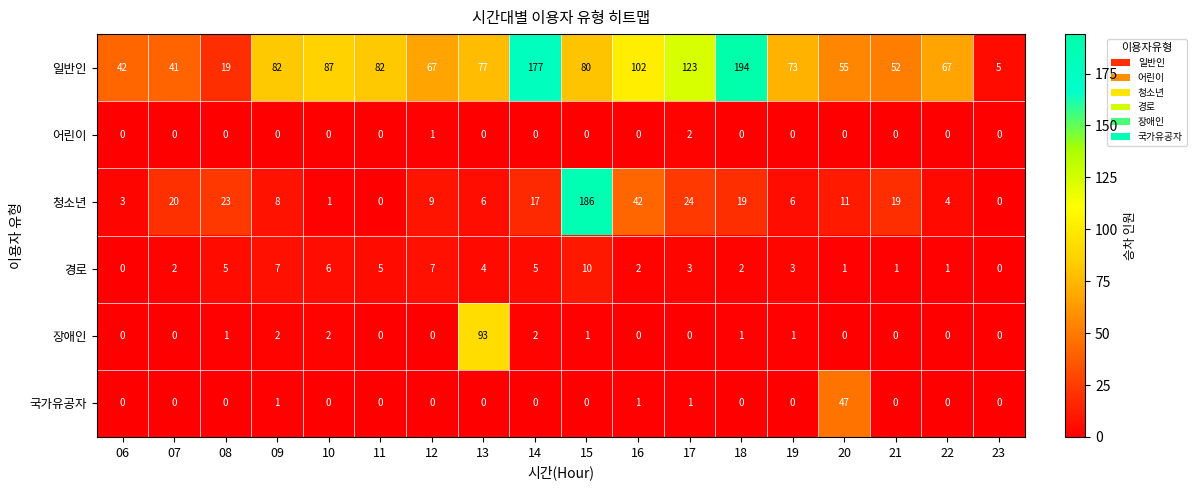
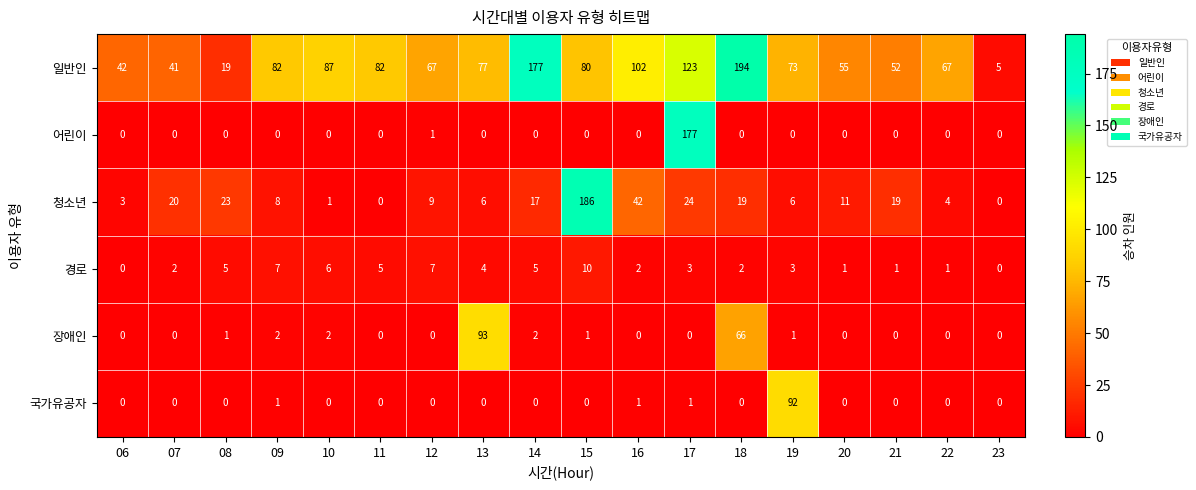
  {
    "일반인": {
      "06": 42,
      "07": 41,
      "08": 19,
      "09": 82,
      "10": 87,
      "11": 82,
      "12": 67,
      "13": 77,
      "14": 177,
      "15": 80,
      "16": 102,
      "17": 123,
      "18": 194,
      "19": 73,
      "20": 55,
      "21": 52,
      "22": 67,
      "23": 5
    },
    "어린이": {
      "06": 0,
      "07": 0,
      "08": 0,
      "09": 0,
      "10": 0,
      "11": 0,
      "12": 1,
      "13": 0,
      "14": 0,
      "15": 0,
      "16": 0,
-     "17": 2,
+     "17": 177,
      "18": 0,
      "19": 0,
      "20": 0,
      "21": 0,
      "22": 0,
      "23": 0
    },
    "청소년": {
      "06": 3,
      "07": 20,
      "08": 23,
      "09": 8,
      "10": 1,
      "11": 0,
      "12": 9,
      "13": 6,
      "14": 17,
      "15": 186,
      "16": 42,
      "17": 24,
      "18": 19,
      "19": 6,
      "20": 11,
      "21": 19,
      "22": 4,
      "23": 0
    },
    "경로": {
      "06": 0,
      "07": 2,
      "08": 5,
      "09": 7,
      "10": 6,
      "11": 5,
      "12": 7,
      "13": 4,
      "14": 5,
      "15": 10,
      "16": 2,
      "17": 3,
      "18": 2,
      "19": 3,
      "20": 1,
      "21": 1,
      "22": 1,
      "23": 0
    },
    "장애인": {
      "06": 0,
      "07": 0,
      "08": 1,
      "09": 2,
      "10": 2,
      "11": 0,
      "12": 0,
      "13": 93,
      "14": 2,
      "15": 1,
      "16": 0,
      "17": 0,
-     "18": 1,
+     "18": 66,
      "19": 1,
      "20": 0,
      "21": 0,
      "22": 0,
      "23": 0
    },
    "국가유공자": {
      "06": 0,
      "07": 0,
      "08": 0,
      "09": 1,
      "10": 0,
      "11": 0,
      "12": 0,
      "13": 0,
      "14": 0,
      "15": 0,
      "16": 1,
      "17": 1,
      "18": 0,
-     "19": 0,
-     "20": 47,
+     "19": 92,
+     "20": 0,
      "21": 0,
      "22": 0,
      "23": 0
    }
  }
